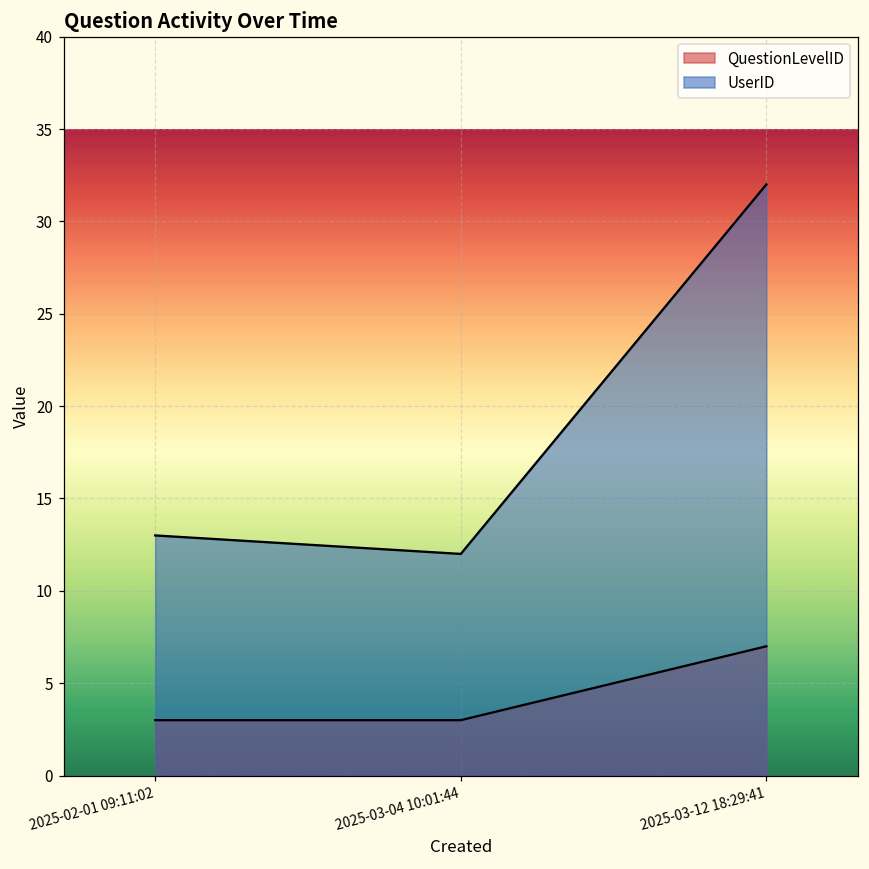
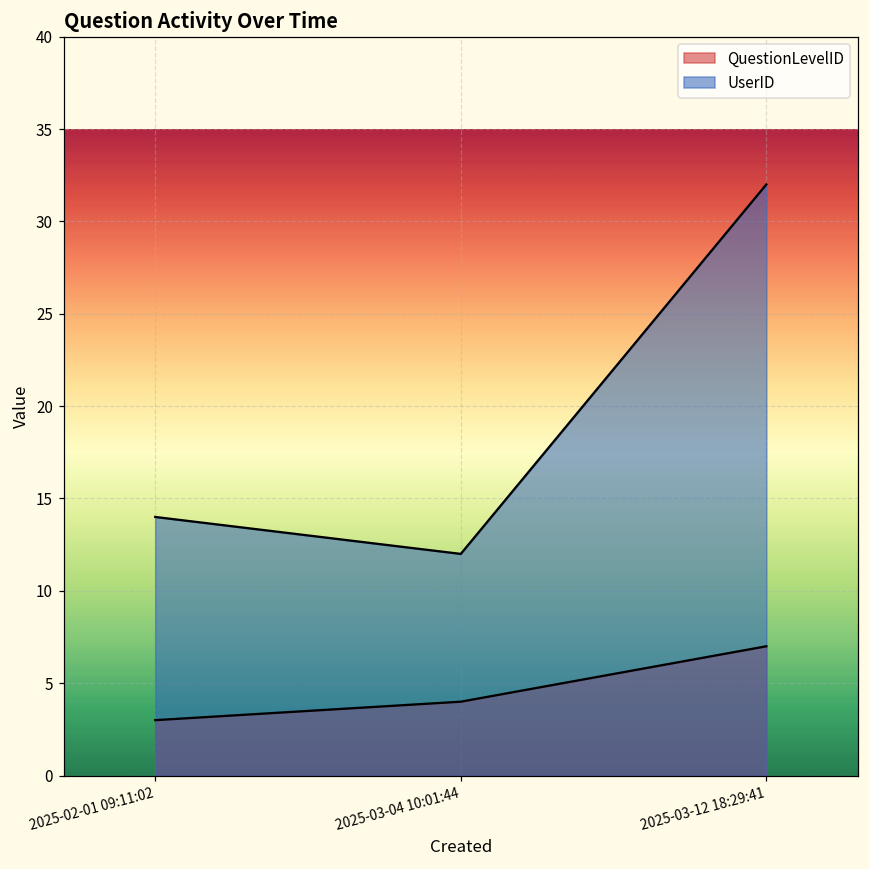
  {
    "QuestionLevelID": {
      "2025-02-01 09:11:02": 3,
-     "2025-03-04 10:01:44": 3,
+     "2025-03-04 10:01:44": 4,
      "2025-03-12 18:29:41": 7
    },
    "UserID": {
-     "2025-02-01 09:11:02": 13,
+     "2025-02-01 09:11:02": 14,
      "2025-03-04 10:01:44": 12,
      "2025-03-12 18:29:41": 32
    }
  }
